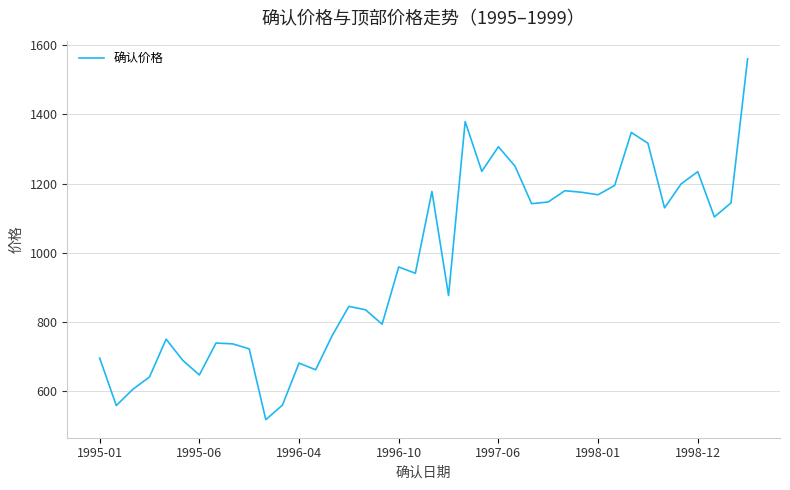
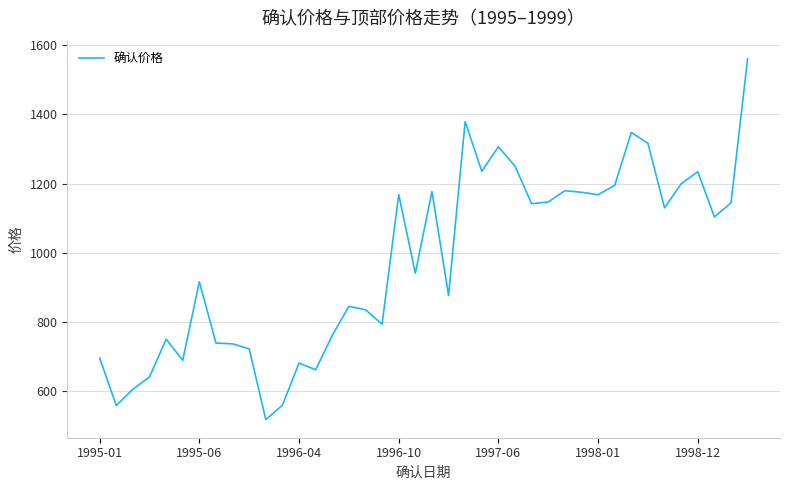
  {
    "1995-01": 700,
-   "1995-06": 650,
+   "1995-06": 920,
    "1996-04": 680,
-   "1996-10": 960,
+   "1996-10": 1170,
    "1997-06": 1310,
    "1998-01": 1170,
    "1998-12": 1230
  }
